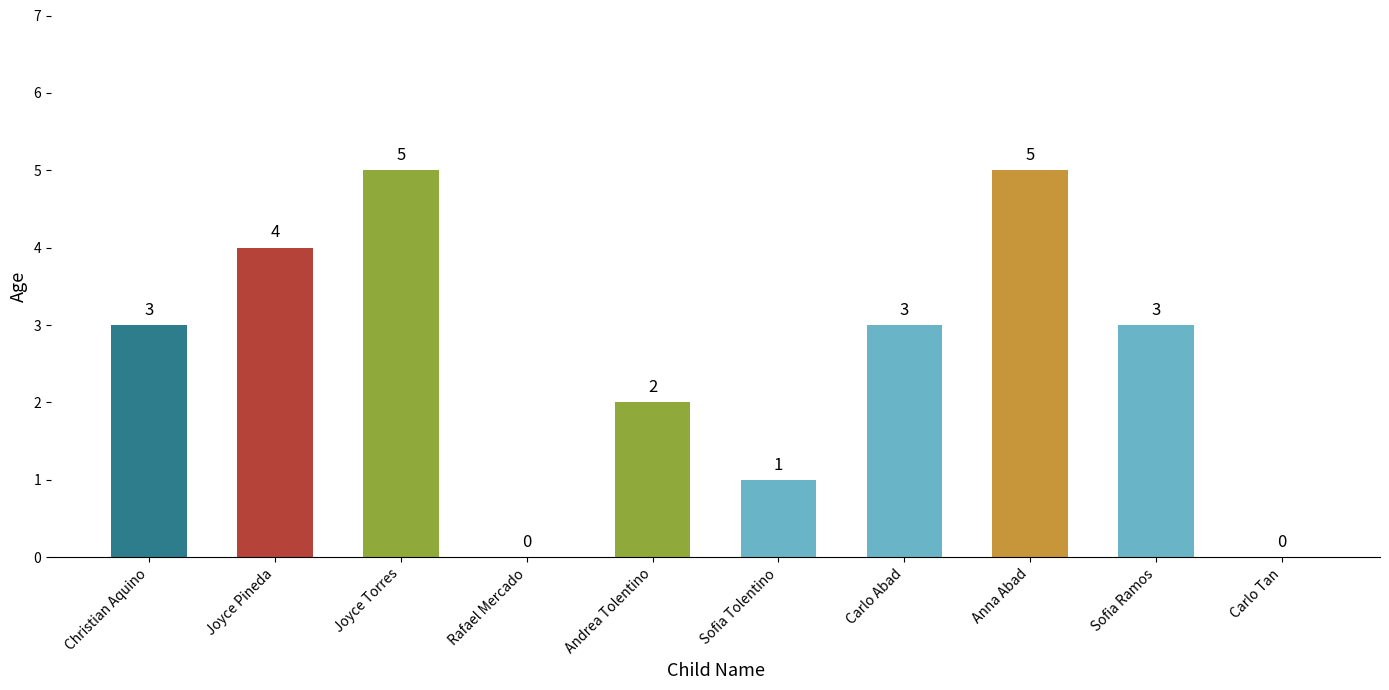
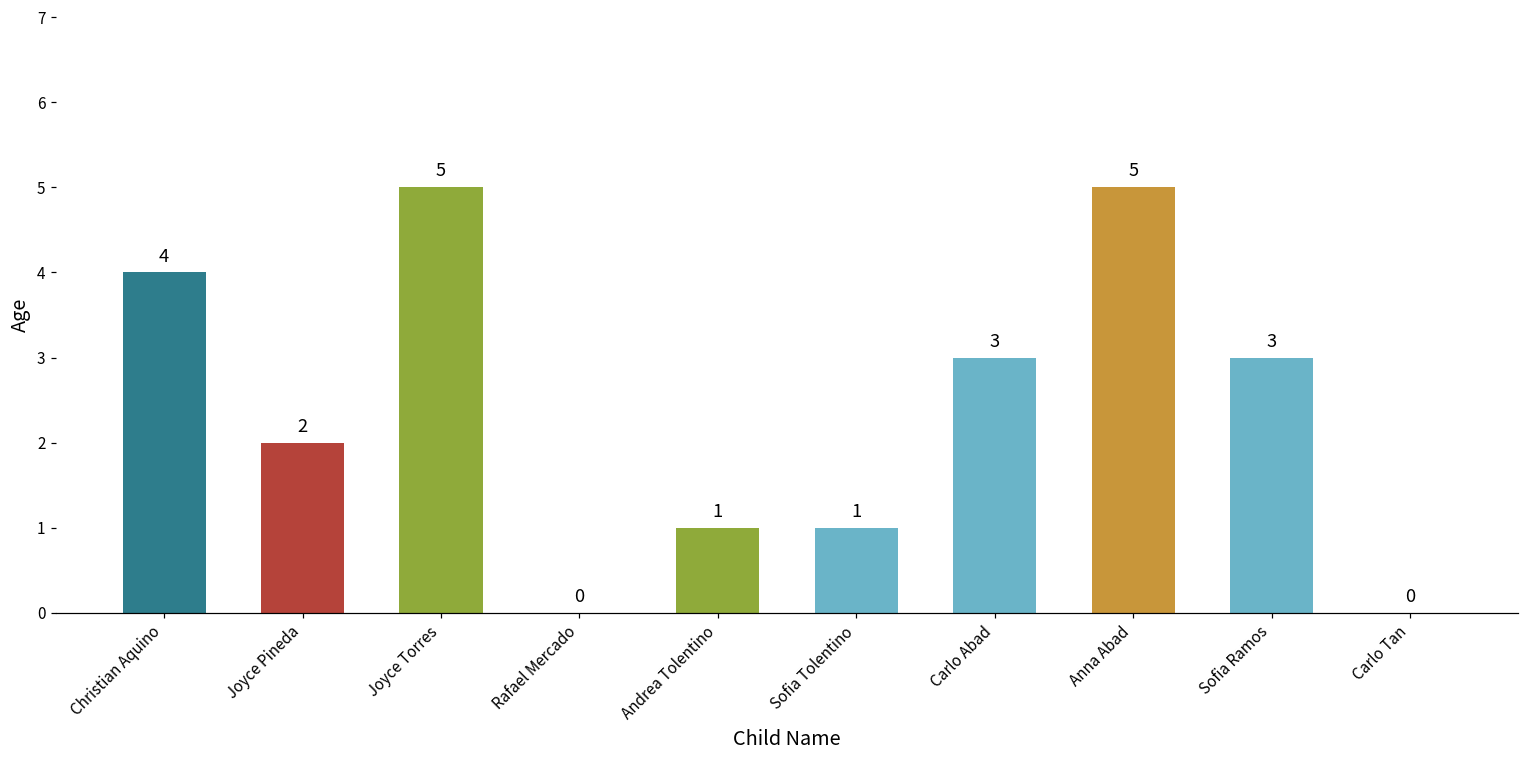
  {
-   "Christian Aquino": 3,
-   "Joyce Pineda": 4,
+   "Christian Aquino": 4,
+   "Joyce Pineda": 2,
    "Joyce Torres": 5,
    "Rafael Mercado": 0,
-   "Andrea Tolentino": 2,
+   "Andrea Tolentino": 1,
    "Sofia Tolentino": 1,
    "Carlo Abad": 3,
    "Anna Abad": 5,
    "Sofia Ramos": 3,
    "Carlo Tan": 0
  }
